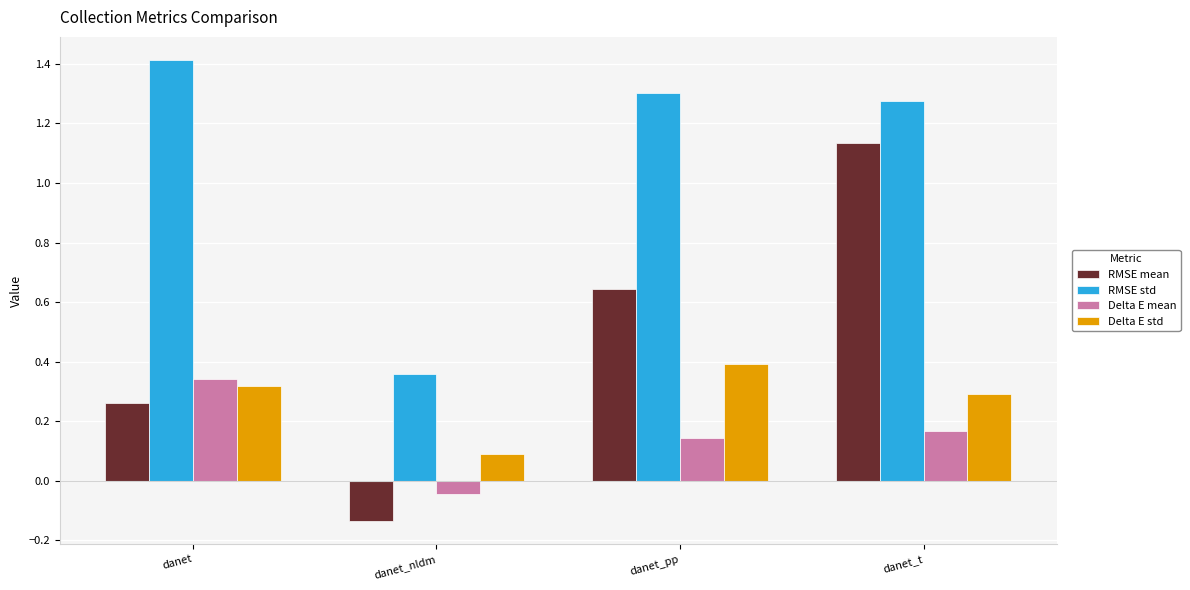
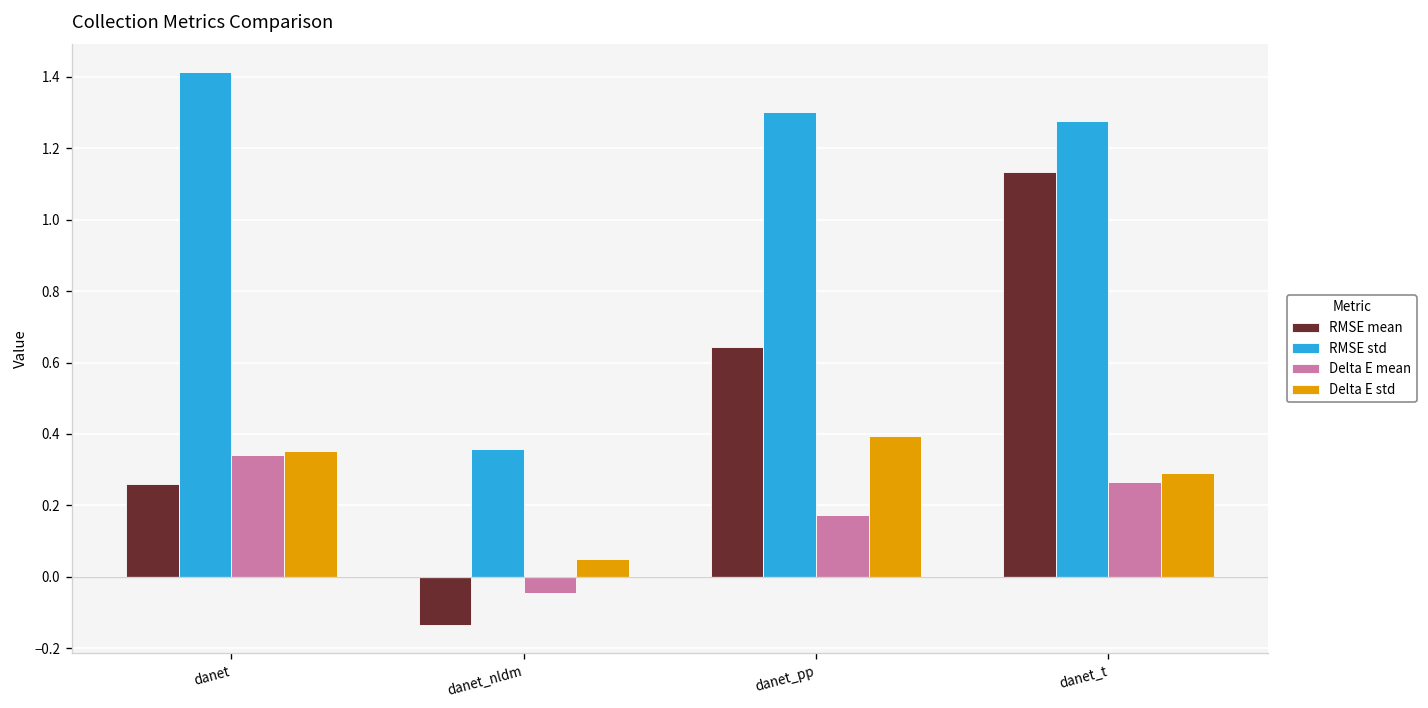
  {
    "RMSE mean": {
      "danet": 0.26,
      "danet_nldm": -0.14,
      "danet_pp": 0.64,
      "danet_t": 1.13
    },
    "RMSE std": {
      "danet": 1.41,
      "danet_nldm": 0.36,
      "danet_pp": 1.30,
      "danet_t": 1.27
    },
    "Delta E mean": {
      "danet": 0.34,
      "danet_nldm": -0.04,
-     "danet_pp": 0.14,
-     "danet_t": 0.17
+     "danet_pp": 0.17,
+     "danet_t": 0.27
    },
    "Delta E std": {
-     "danet": 0.32,
-     "danet_nldm": 0.09,
+     "danet": 0.35,
+     "danet_nldm": 0.05,
      "danet_pp": 0.39,
      "danet_t": 0.29
    }
  }
